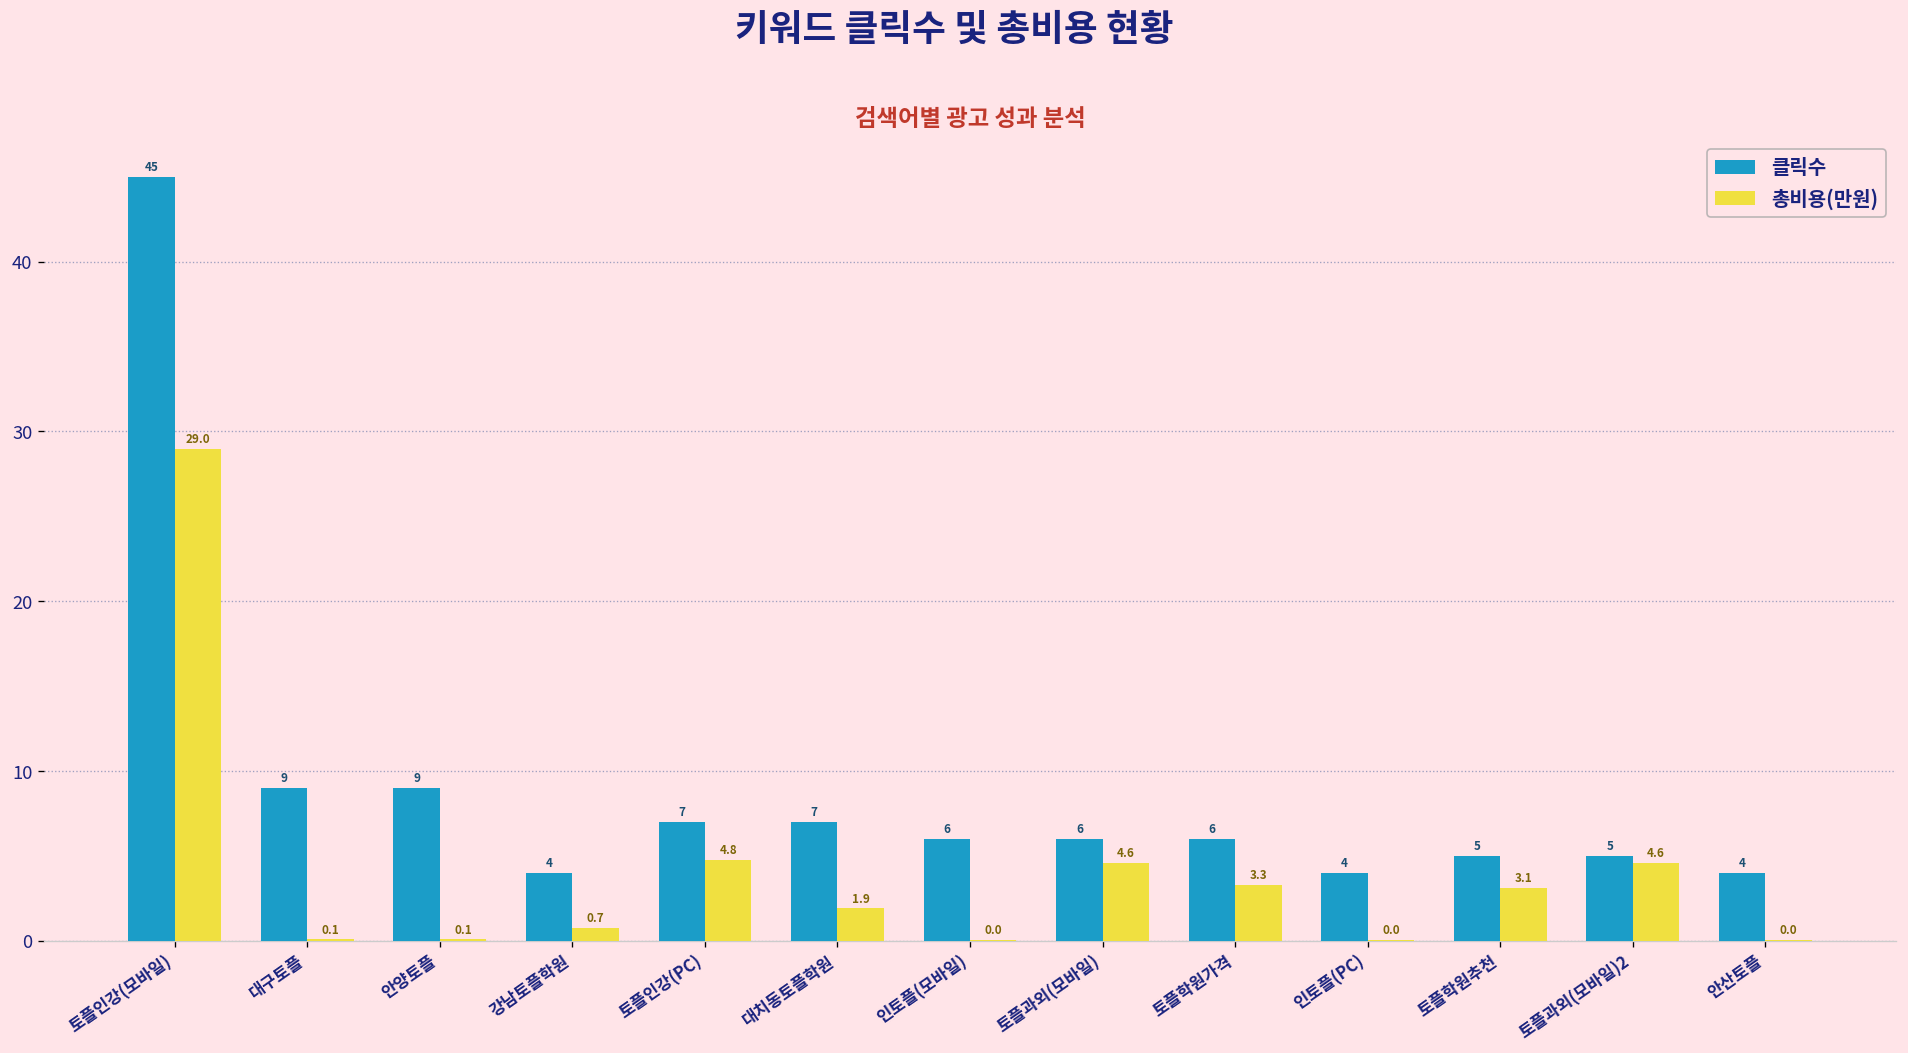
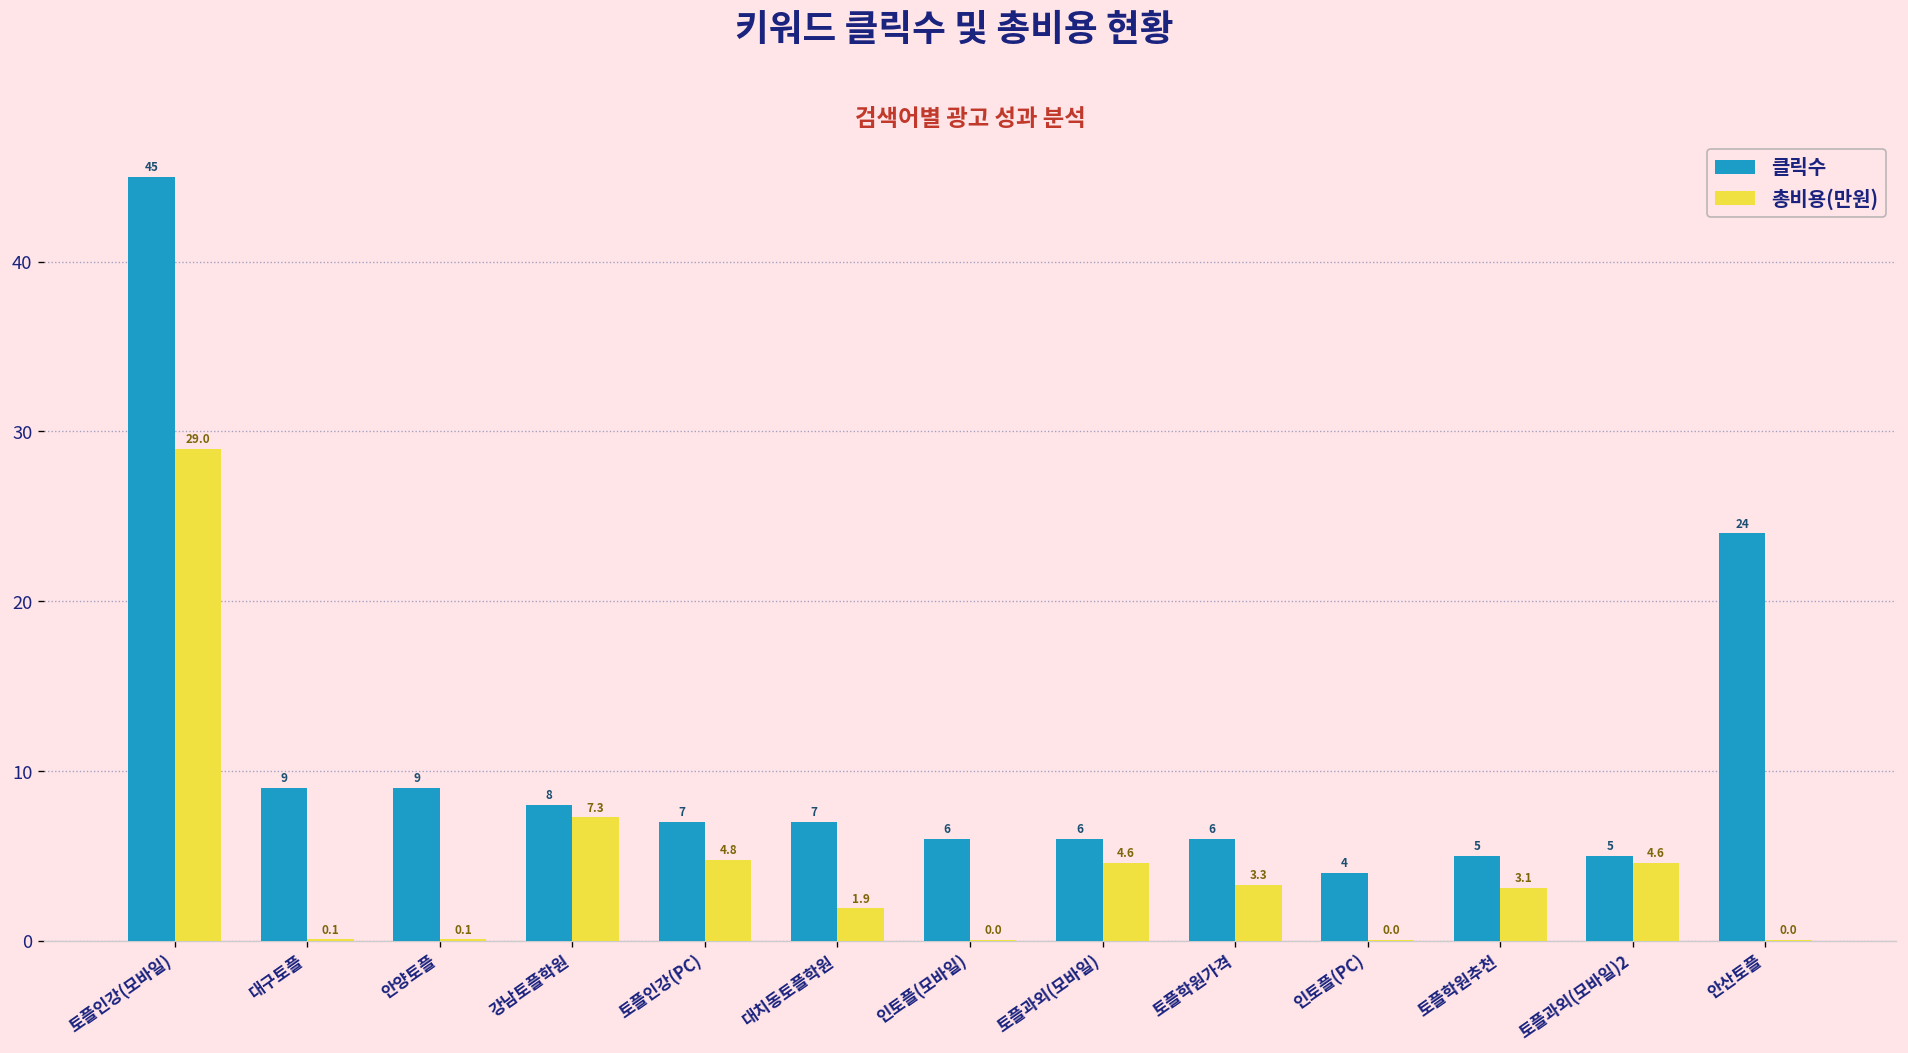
  {
    "클릭수": {
      "토플인강(모바일)": 45,
      "대구토플": 9,
      "안양토플": 9,
-     "강남토플학원": 4,
+     "강남토플학원": 8,
      "토플인강(PC)": 7,
      "대치동토플학원": 7,
      "인토플(모바일)": 6,
      "토플과외(모바일)": 6,
      "토플학원가격": 6,
      "인토플(PC)": 4,
      "토플학원추천": 5,
      "토플과외(모바일)2": 5,
-     "안산토플": 4
+     "안산토플": 24
    },
    "총비용(만원)": {
      "토플인강(모바일)": 29.0,
      "대구토플": 0.1,
      "안양토플": 0.1,
-     "강남토플학원": 0.7,
+     "강남토플학원": 7.3,
      "토플인강(PC)": 4.8,
      "대치동토플학원": 1.9,
      "인토플(모바일)": 0.0,
      "토플과외(모바일)": 4.6,
      "토플학원가격": 3.3,
      "인토플(PC)": 0.0,
      "토플학원추천": 3.1,
      "토플과외(모바일)2": 4.6,
      "안산토플": 0.0
    }
  }
